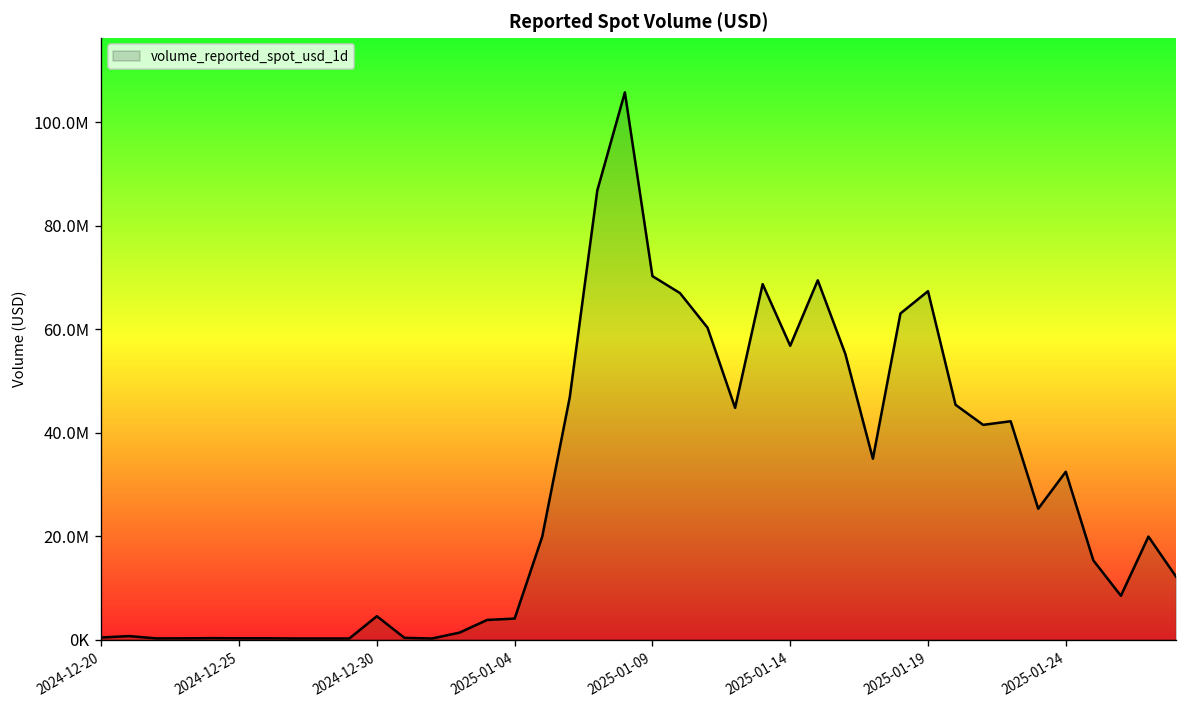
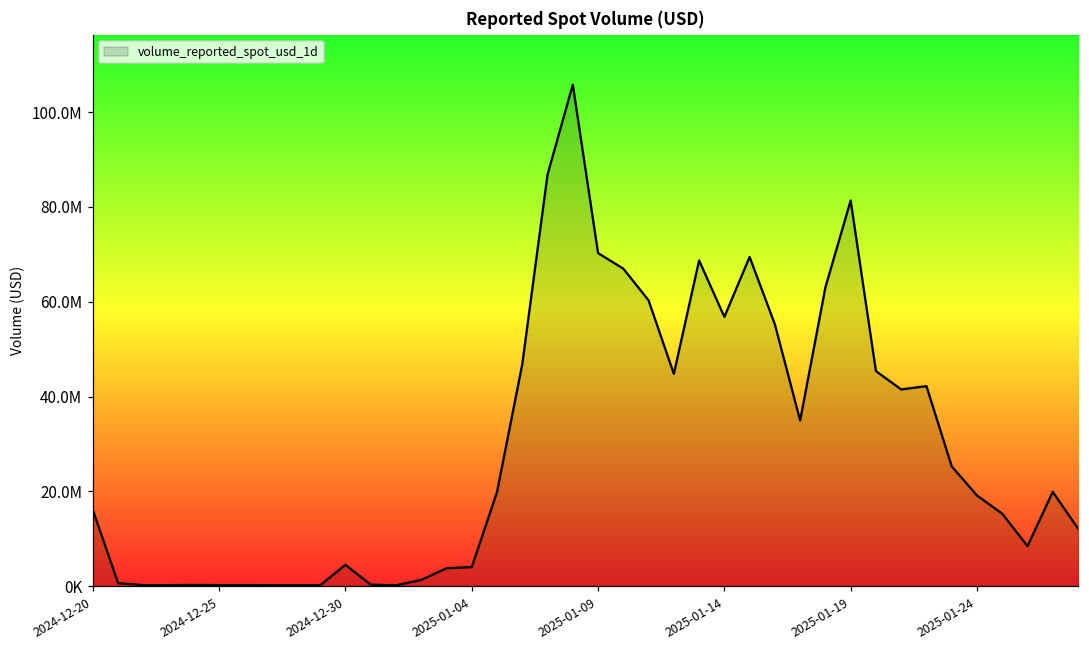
  {
-   "2024-12-20": 0,
+   "2024-12-20": 16000000,
    "2024-12-25": 0,
    "2024-12-30": 5000000,
    "2025-01-04": 4000000,
    "2025-01-09": 70000000,
    "2025-01-14": 57000000,
-   "2025-01-19": 67000000,
-   "2025-01-24": 32000000
+   "2025-01-19": 81000000,
+   "2025-01-24": 19000000
  }
